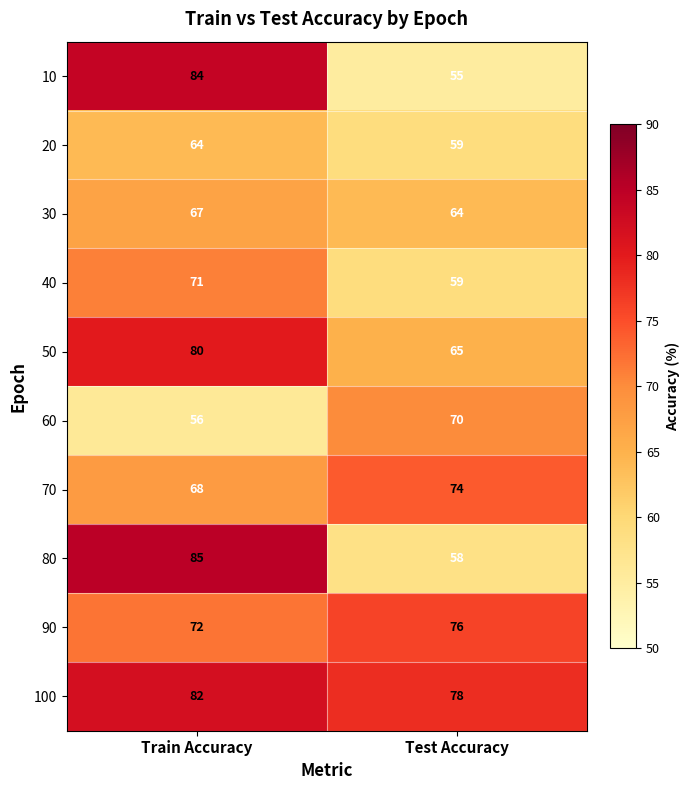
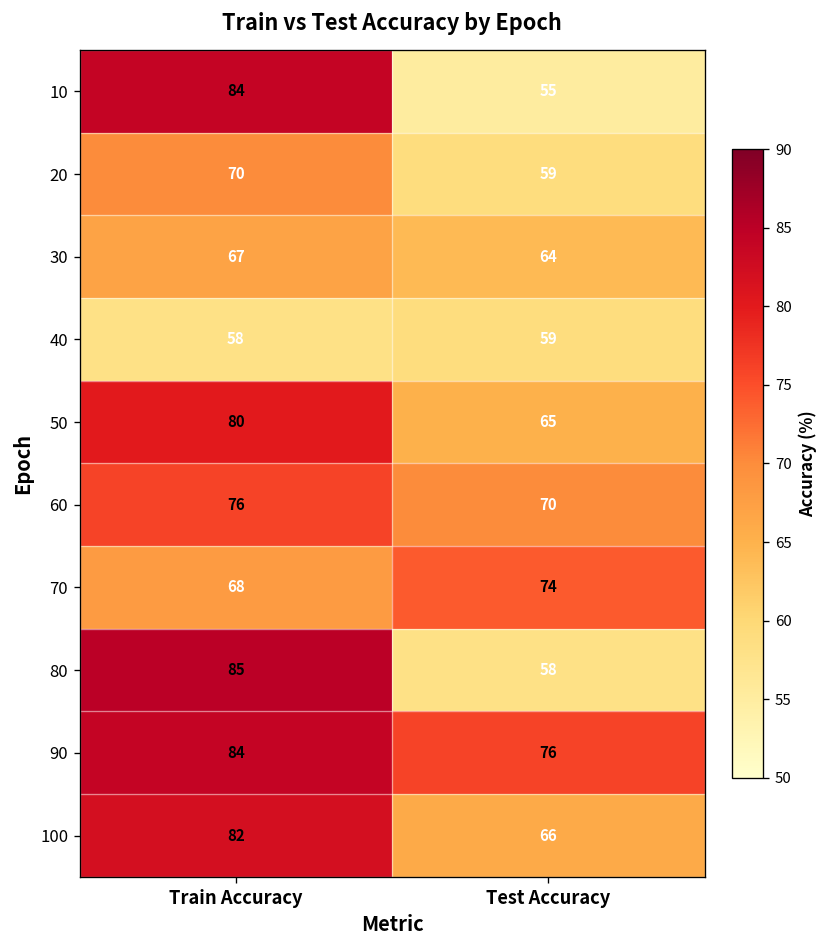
  {
    "10": {
      "Train Accuracy": 84,
      "Test Accuracy": 55
    },
    "20": {
-     "Train Accuracy": 64,
+     "Train Accuracy": 70,
      "Test Accuracy": 59
    },
    "30": {
      "Train Accuracy": 67,
      "Test Accuracy": 64
    },
    "40": {
-     "Train Accuracy": 71,
+     "Train Accuracy": 58,
      "Test Accuracy": 59
    },
    "50": {
      "Train Accuracy": 80,
      "Test Accuracy": 65
    },
    "60": {
-     "Train Accuracy": 56,
+     "Train Accuracy": 76,
      "Test Accuracy": 70
    },
    "70": {
      "Train Accuracy": 68,
      "Test Accuracy": 74
    },
    "80": {
      "Train Accuracy": 85,
      "Test Accuracy": 58
    },
    "90": {
-     "Train Accuracy": 72,
+     "Train Accuracy": 84,
      "Test Accuracy": 76
    },
    "100": {
      "Train Accuracy": 82,
-     "Test Accuracy": 78
+     "Test Accuracy": 66
    }
  }
